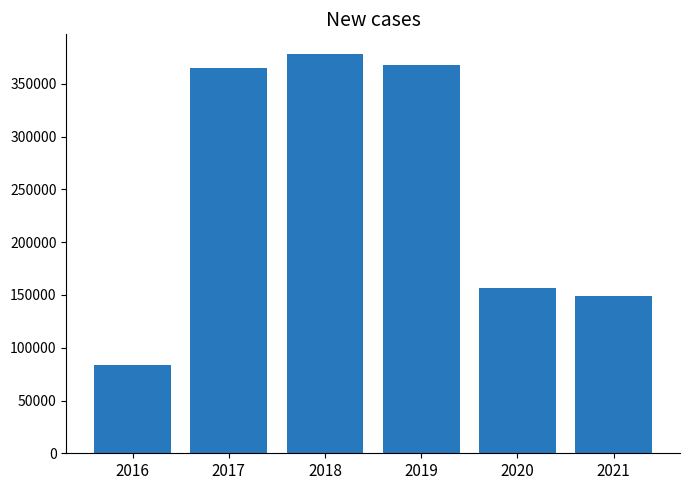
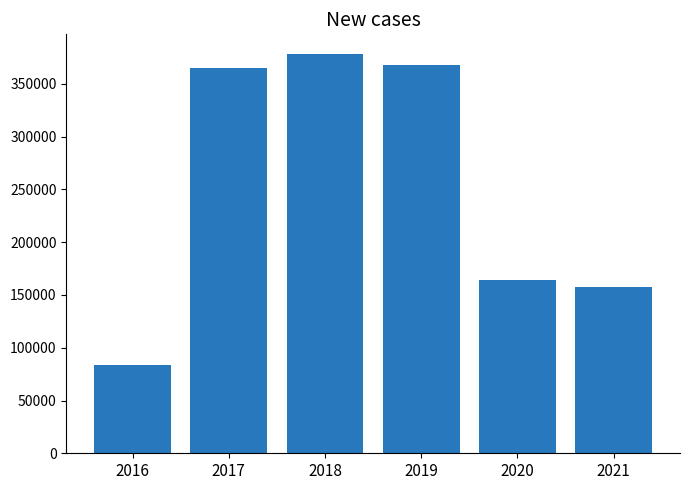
  {
    "2016": 83000,
    "2017": 365000,
    "2018": 378000,
    "2019": 368000,
-   "2020": 156000,
-   "2021": 149000
+   "2020": 164000,
+   "2021": 157000
  }
